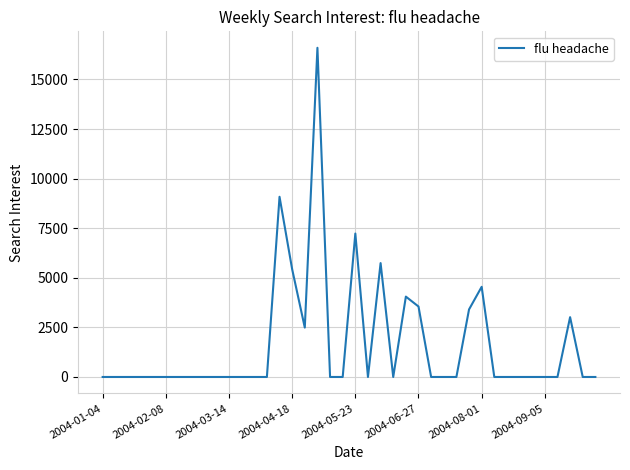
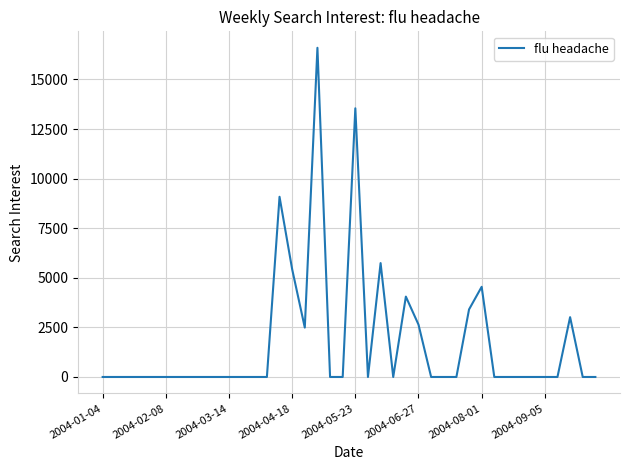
  {
    "2004-01-04": 0,
    "2004-02-08": 0,
    "2004-03-14": 0,
    "2004-04-18": 5400,
-   "2004-05-23": 7200,
-   "2004-06-27": 3600,
+   "2004-05-23": 13500,
+   "2004-06-27": 2600,
    "2004-08-01": 4500,
    "2004-09-05": 0
  }
